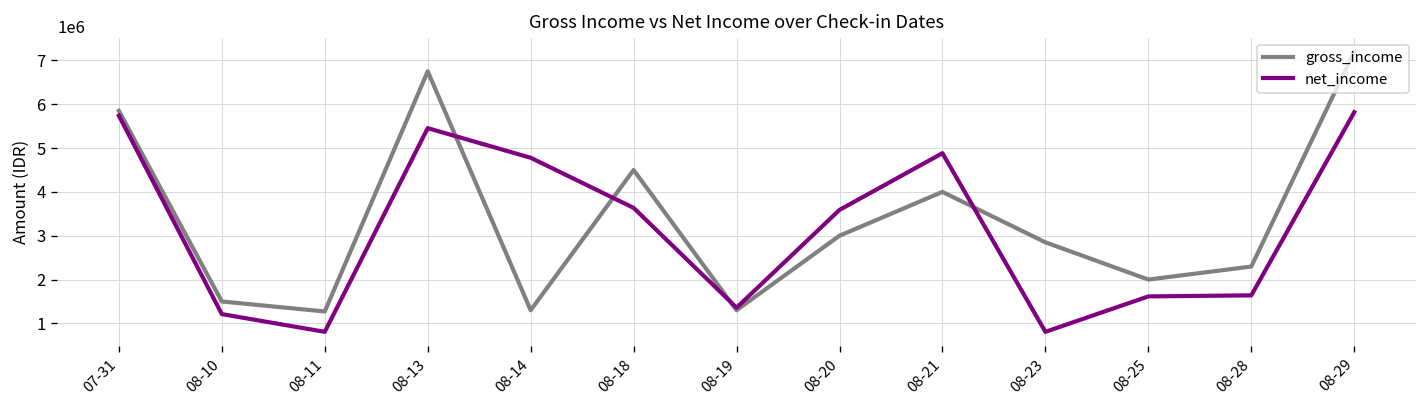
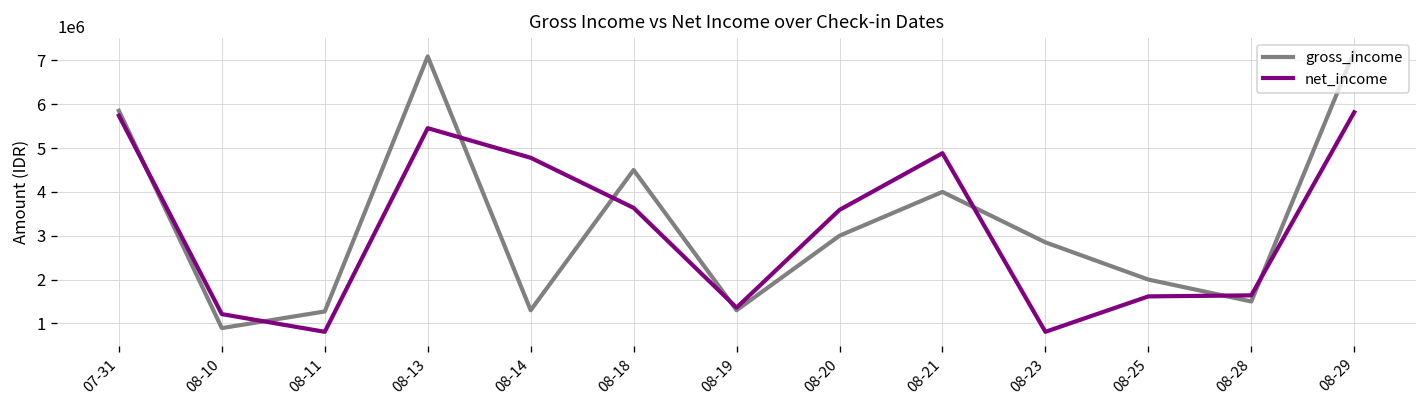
  {
    "gross_income": {
      "07-31": 5900000,
-     "08-10": 1500000,
+     "08-10": 900000,
      "08-11": 1300000,
-     "08-13": 6800000,
+     "08-13": 7100000,
      "08-14": 1300000,
      "08-18": 4500000,
      "08-20": 3000000,
      "08-21": 4000000,
      "08-23": 2800000,
      "08-25": 2000000,
-     "08-28": 2300000
+     "08-28": 1500000
    },
    "net_income": {
      "07-31": 5700000,
      "08-10": 1200000,
      "08-11": 800000,
      "08-13": 5500000,
      "08-14": 4800000,
      "08-18": 3600000,
      "08-20": 3600000,
      "08-21": 4900000,
      "08-23": 800000,
      "08-25": 1600000,
      "08-28": 1600000,
      "08-29": 5800000
    }
  }
